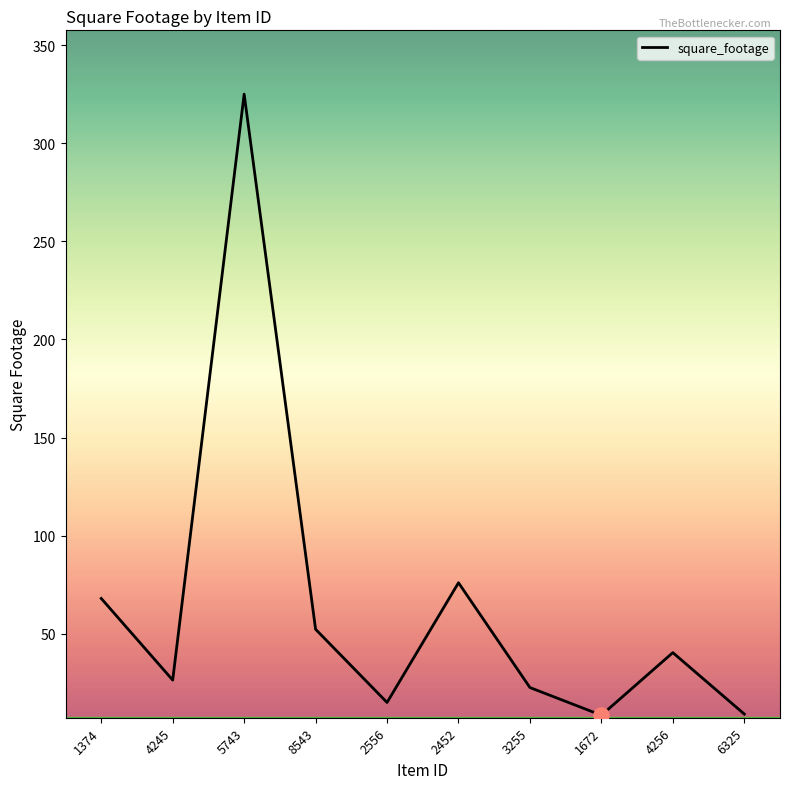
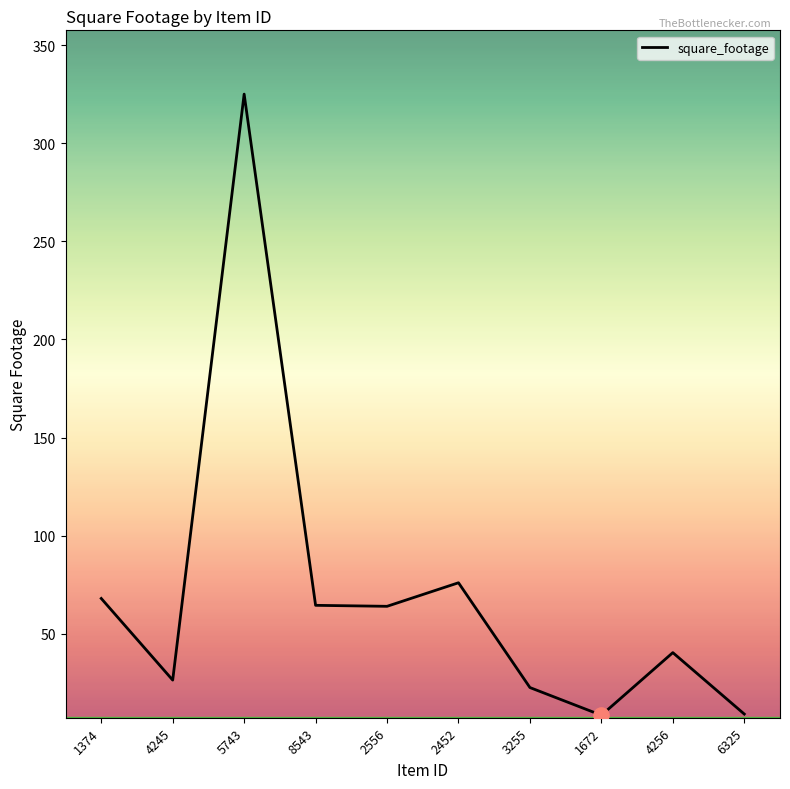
  {
    "square_footage": {
      "1374": 68,
      "4245": 26,
      "5743": 325,
-     "8543": 52,
-     "2556": 15,
+     "8543": 65,
+     "2556": 64,
      "2452": 76,
      "3255": 23,
      "4256": 40,
      "6325": 9
    }
  }
